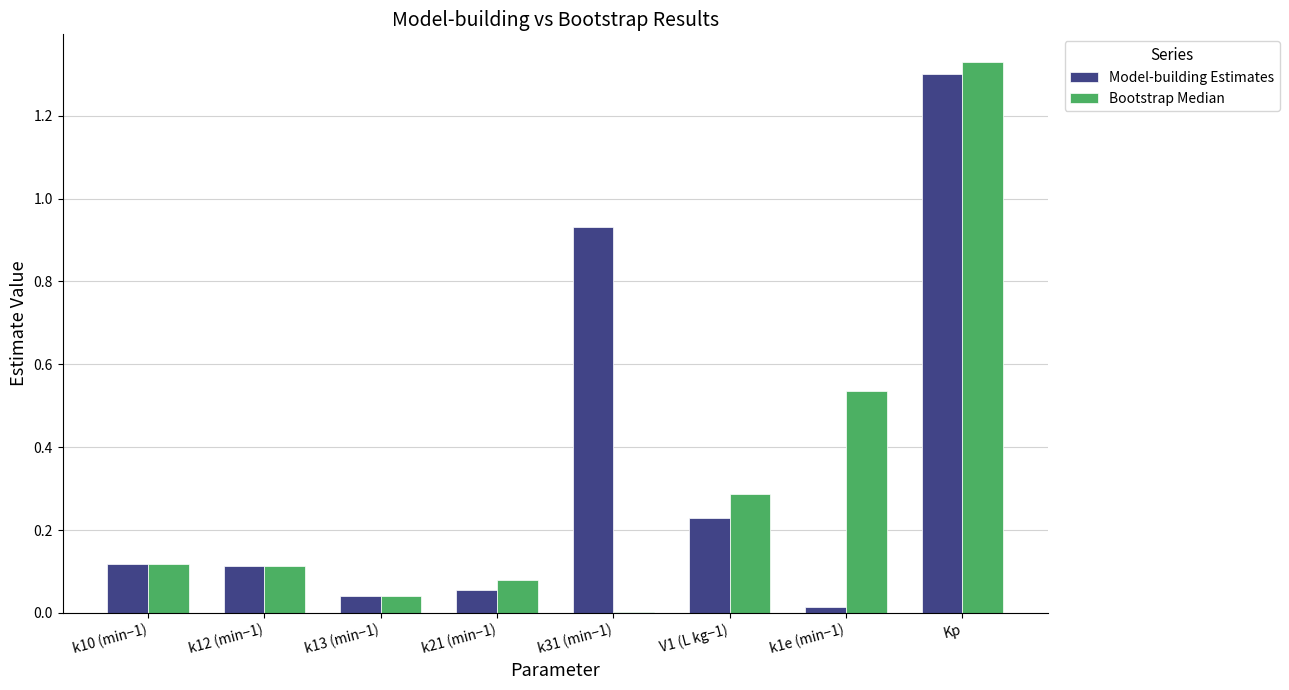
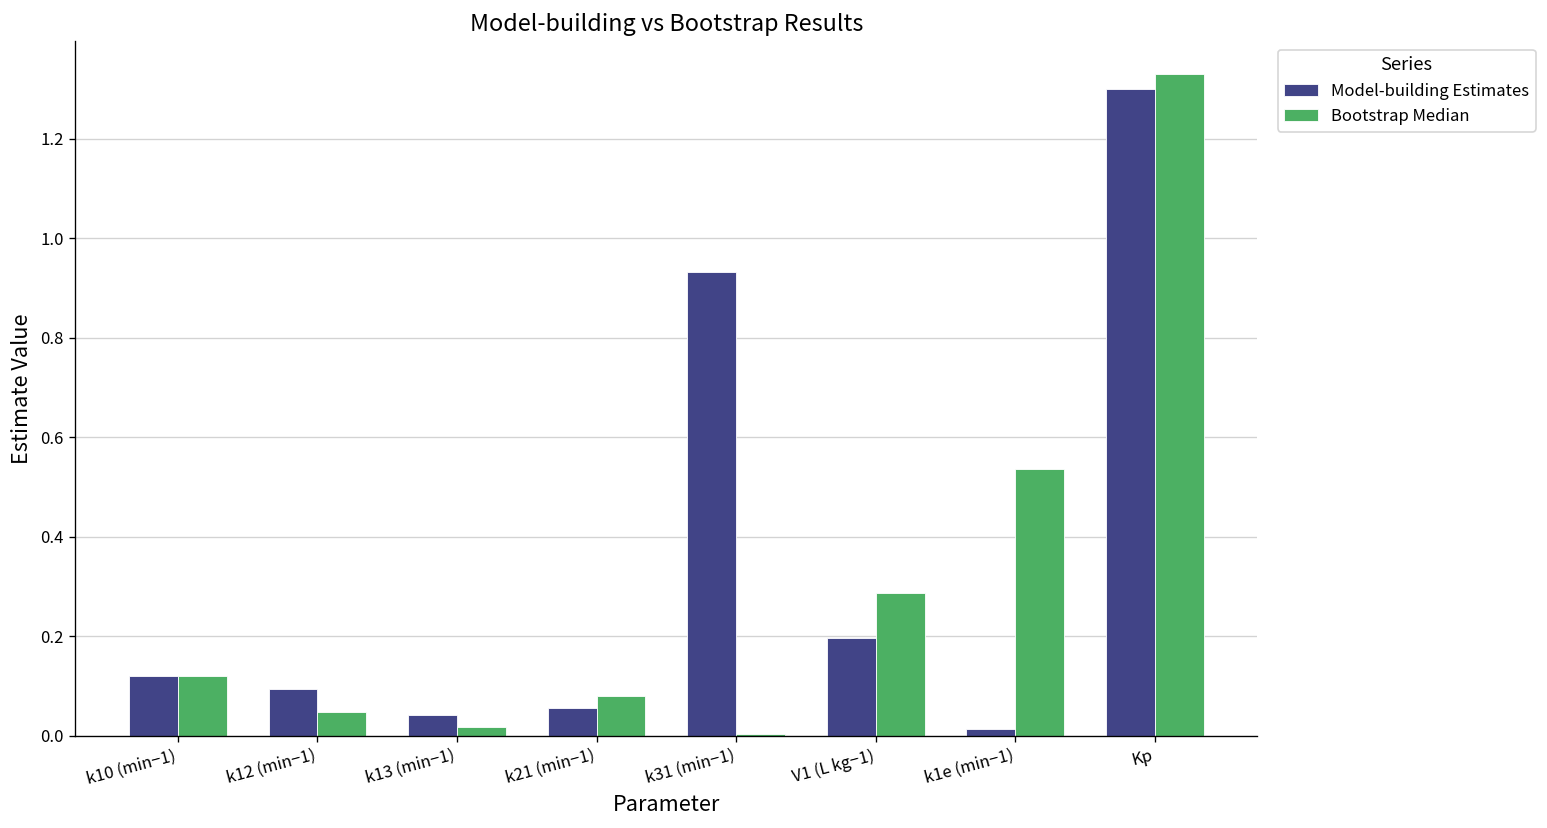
  {
    "Model-building Estimates": {
      "k10 (min−1)": 0.12,
-     "k12 (min−1)": 0.11,
+     "k12 (min−1)": 0.09,
      "k13 (min−1)": 0.04,
      "k21 (min−1)": 0.06,
      "k31 (min−1)": 0.93,
-     "V1 (L kg−1)": 0.23,
+     "V1 (L kg−1)": 0.20,
      "k1e (min−1)": 0.01,
      "Kp": 1.30
    },
    "Bootstrap Median": {
      "k10 (min−1)": 0.12,
-     "k12 (min−1)": 0.11,
-     "k13 (min−1)": 0.04,
+     "k12 (min−1)": 0.05,
+     "k13 (min−1)": 0.02,
      "k21 (min−1)": 0.08,
      "V1 (L kg−1)": 0.29,
      "k1e (min−1)": 0.54,
      "Kp": 1.33
    }
  }
